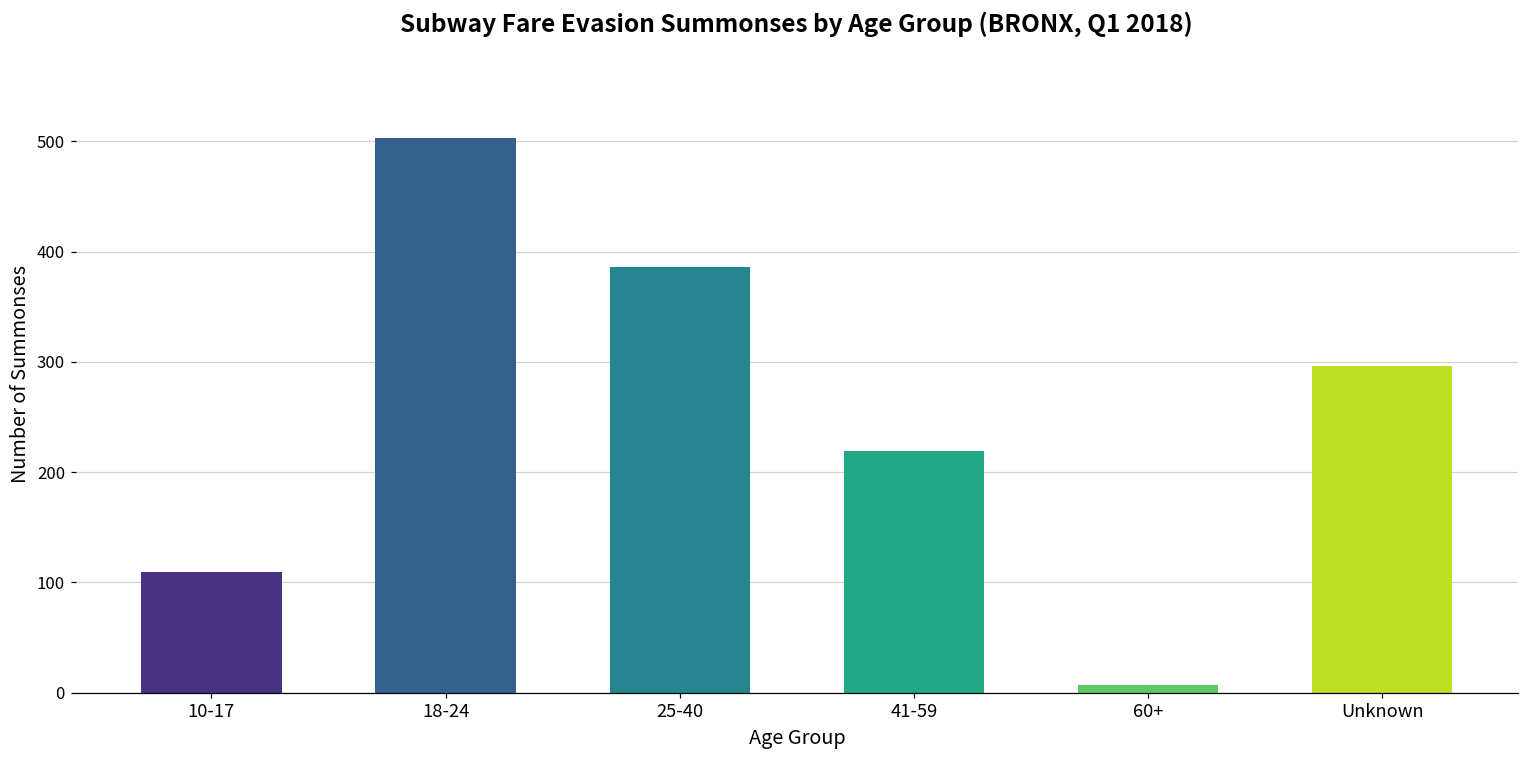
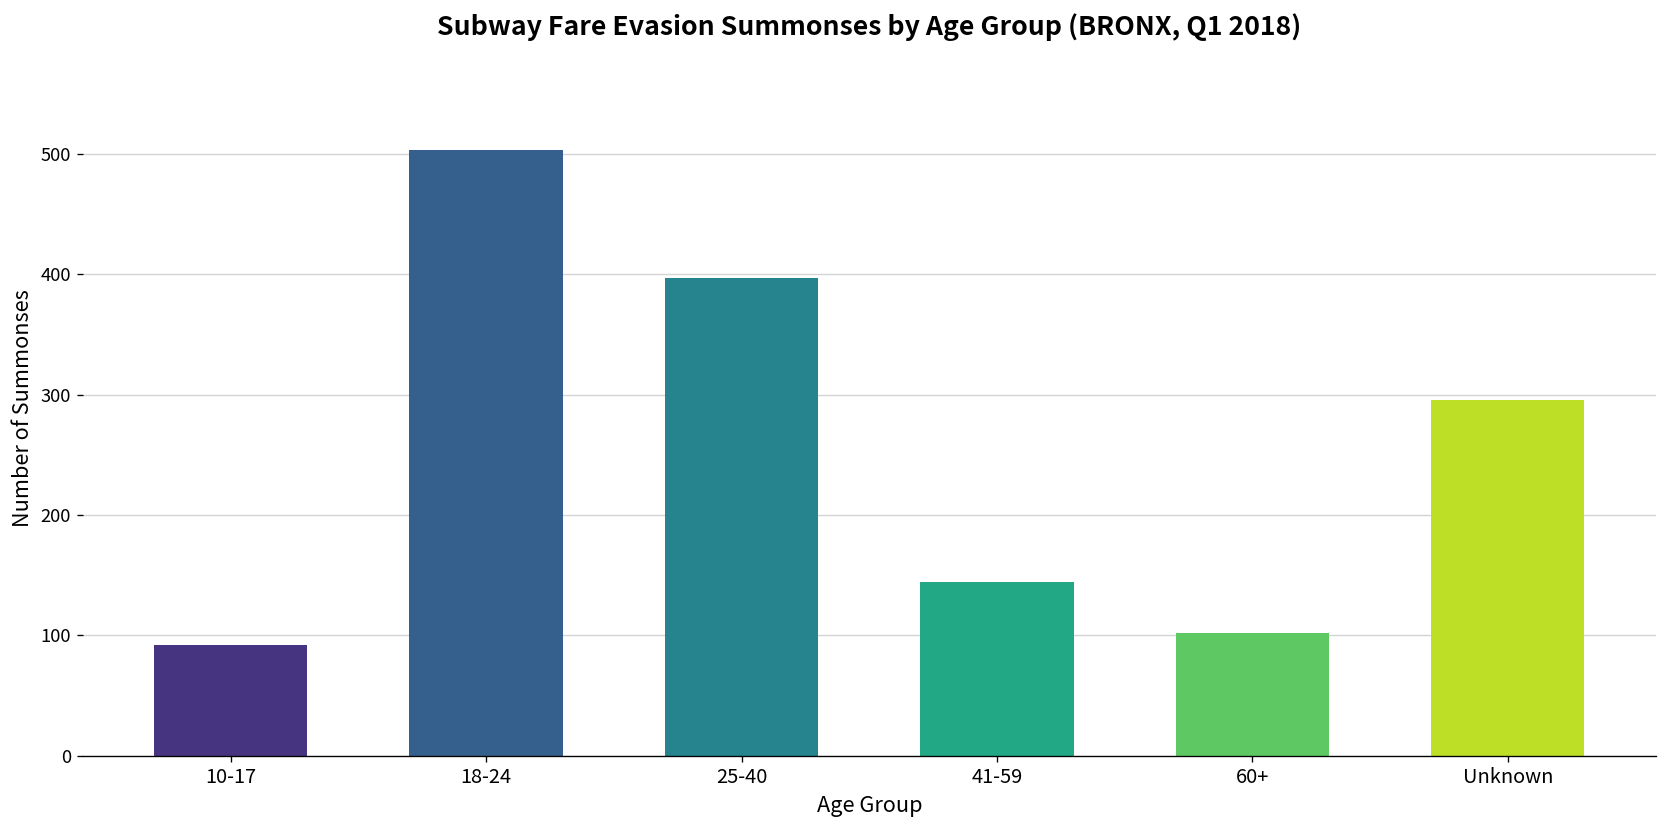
  {
-   "10-17": 109,
+   "10-17": 92,
    "18-24": 503,
-   "25-40": 386,
-   "41-59": 219,
-   "60+": 7,
+   "25-40": 397,
+   "41-59": 144,
+   "60+": 102,
    "Unknown": 296
  }
